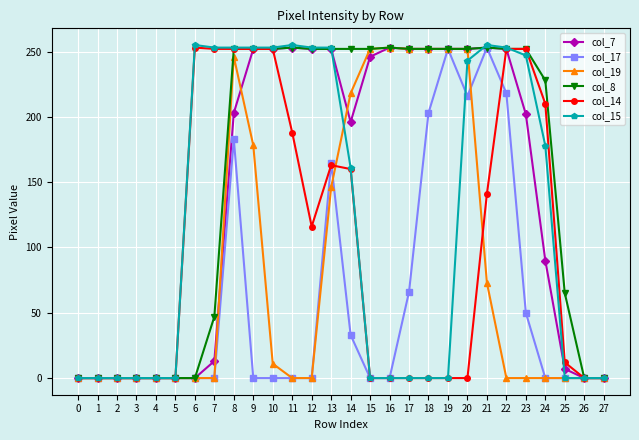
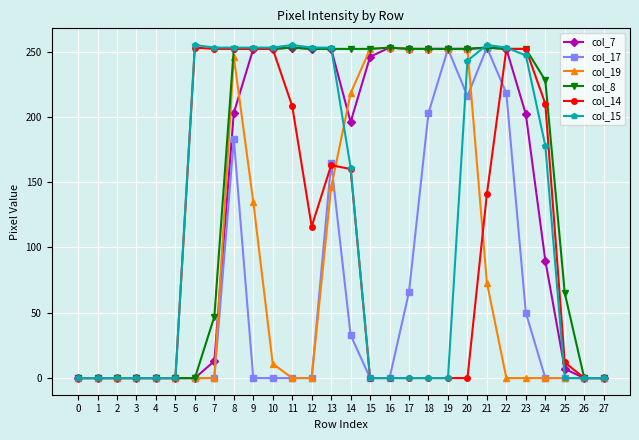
  {
    "col_7": {
      "7": 13,
      "8": 203,
      "14": 196,
      "15": 246,
      "23": 202,
      "24": 90,
      "25": 7
    },
    "col_17": {
      "8": 183,
      "9": 0,
      "10": 0,
      "13": 165,
      "14": 33,
      "17": 66,
      "18": 203,
      "20": 216,
      "22": 218,
      "23": 50
    },
    "col_19": {
      "8": 246,
-     "9": 178,
+     "9": 135,
      "10": 11,
      "13": 146,
      "14": 218,
      "21": 73,
      "22": 0,
      "23": 0
    },
    "col_8": {
      "7": 47,
      "14": 252,
      "24": 228,
      "25": 65
    },
    "col_14": {
      "6": 253,
-     "11": 188,
+     "11": 208,
      "12": 116,
      "13": 163,
      "20": 0,
      "21": 141,
      "24": 210,
      "25": 12
    },
    "col_15": {
      "6": 255,
      "11": 255,
      "20": 243,
      "21": 255,
      "23": 247,
      "24": 178
    }
  }
